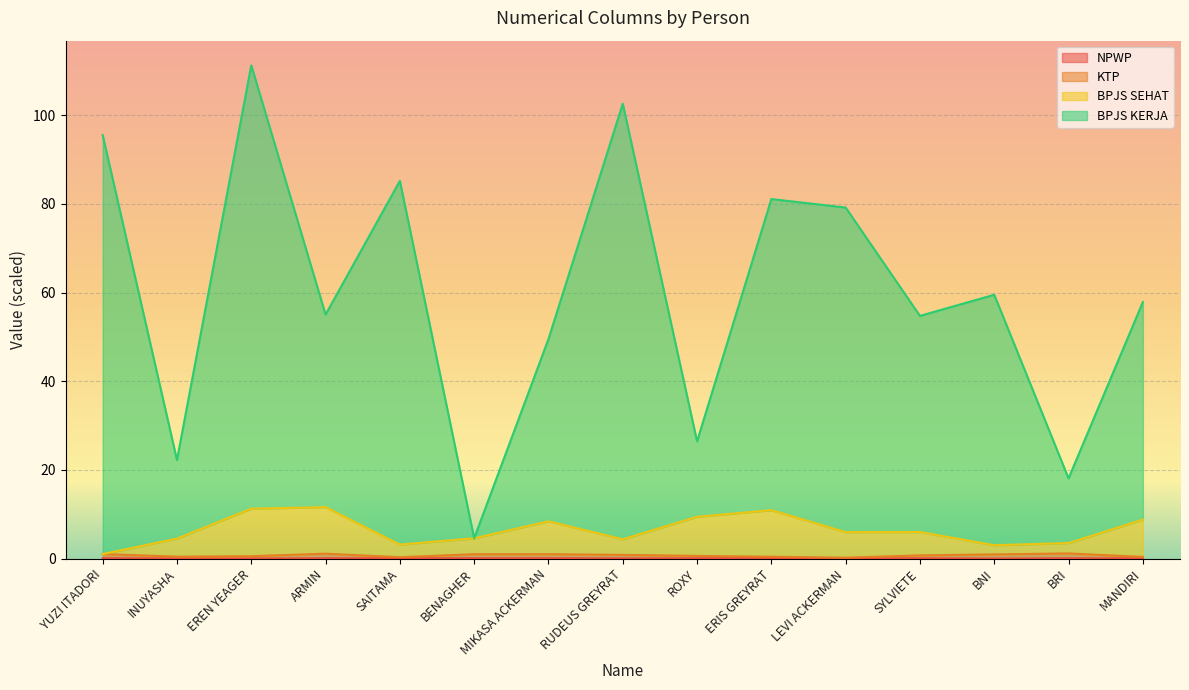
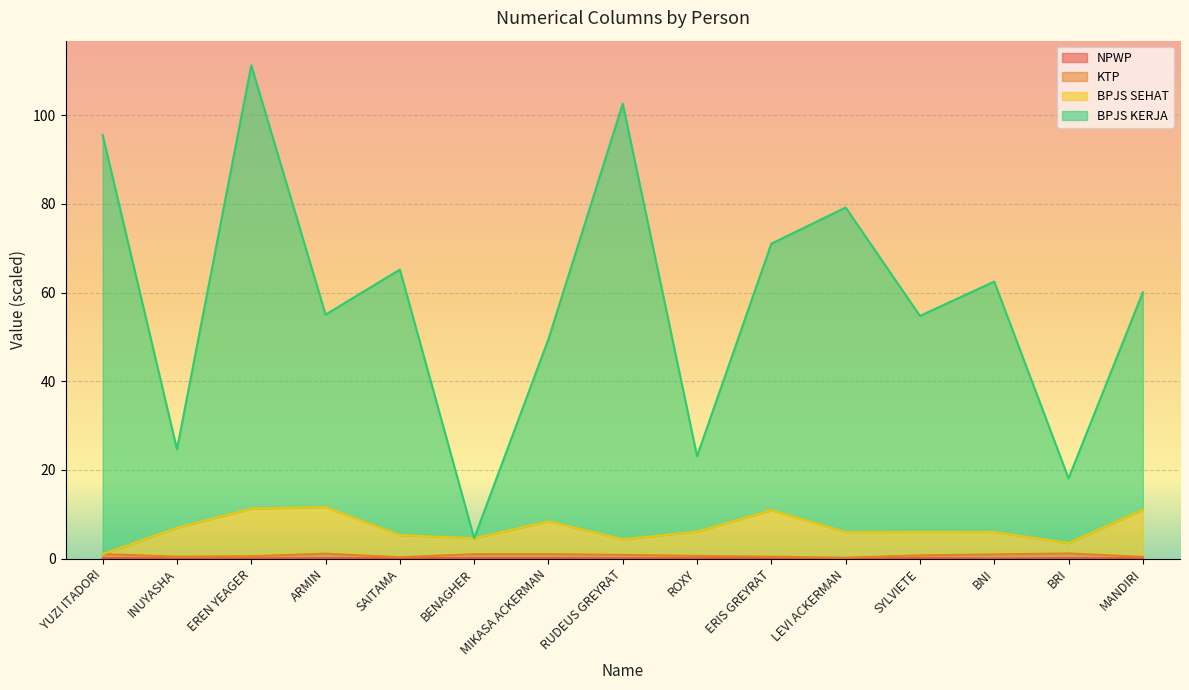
  {
    "BPJS SEHAT": {
-     "INUYASHA": 4,
+     "INUYASHA": 7,
      "EREN YEAGER": 11,
      "ARMIN": 10,
-     "SAITAMA": 3,
+     "SAITAMA": 5,
      "MIKASA ACKERMAN": 7,
      "RUDEUS GREYRAT": 4,
-     "ROXY": 9,
+     "ROXY": 5,
      "ERIS GREYRAT": 10,
      "LEVI ACKERMAN": 6,
      "SYLVIETE": 5,
-     "BNI": 2,
+     "BNI": 5,
      "BRI": 2,
-     "MANDIRI": 8
+     "MANDIRI": 11
    },
    "BPJS KERJA": {
      "YUZI ITADORI": 94,
      "INUYASHA": 18,
      "EREN YEAGER": 100,
      "ARMIN": 43,
-     "SAITAMA": 82,
+     "SAITAMA": 60,
      "MIKASA ACKERMAN": 41,
      "RUDEUS GREYRAT": 98,
      "ROXY": 17,
-     "ERIS GREYRAT": 70,
+     "ERIS GREYRAT": 60,
      "LEVI ACKERMAN": 73,
      "SYLVIETE": 49,
      "BNI": 56,
      "BRI": 15,
      "MANDIRI": 49
    }
  }
